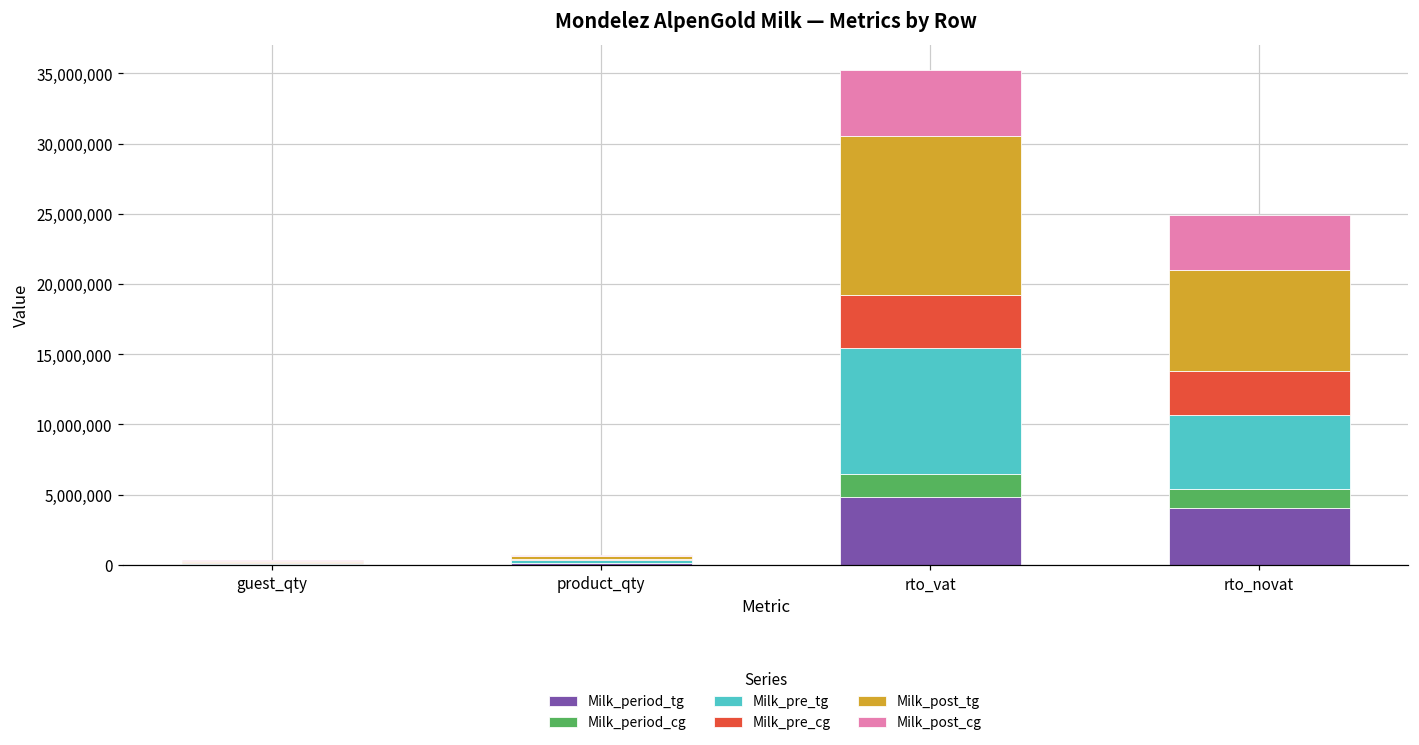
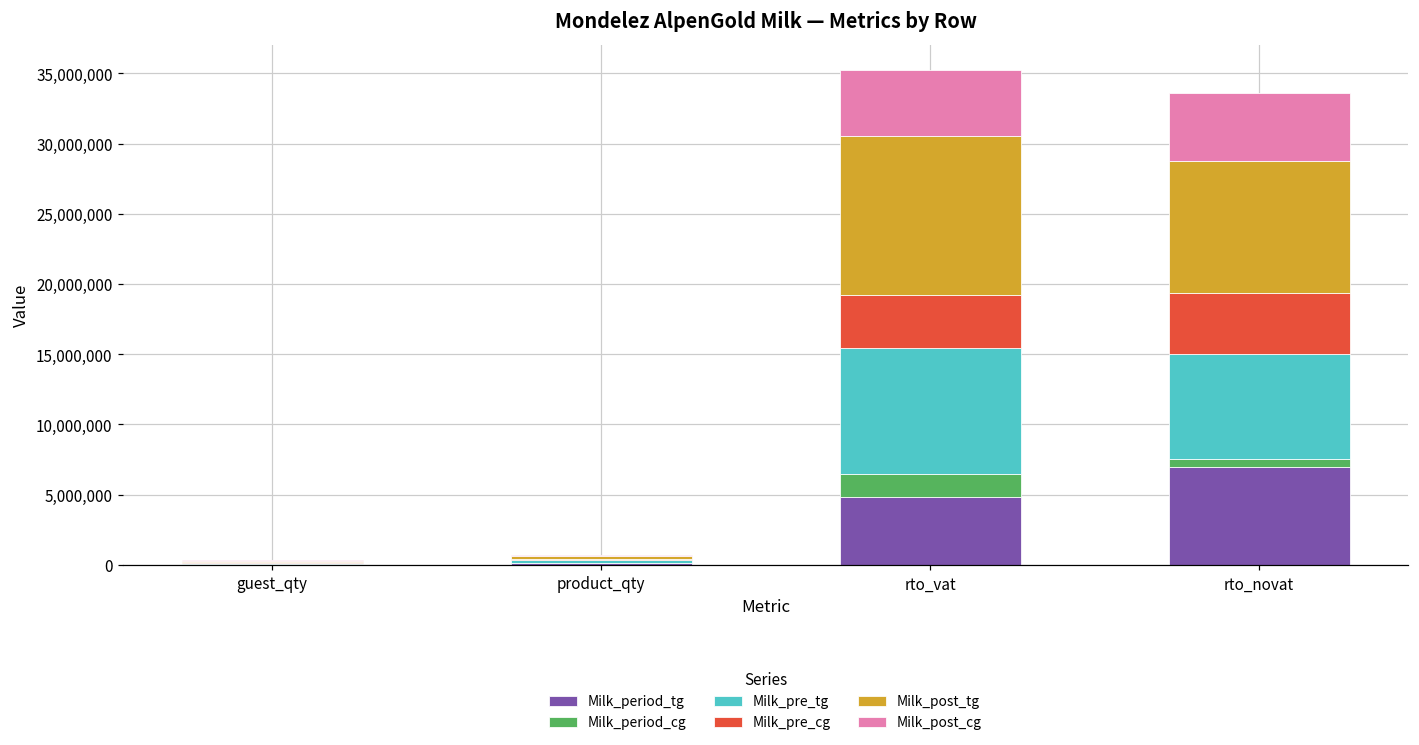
  {
    "Milk_period_tg": {
      "rto_vat": "4,800,000",
-     "rto_novat": "4,000,000"
+     "rto_novat": "7,000,000"
    },
    "Milk_period_cg": {
      "rto_vat": "1,600,000",
-     "rto_novat": "1,300,000"
+     "rto_novat": "500,000"
    },
    "Milk_pre_tg": {
      "rto_vat": "9,000,000",
-     "rto_novat": "5,300,000"
+     "rto_novat": "7,500,000"
    },
    "Milk_pre_cg": {
      "rto_vat": "3,800,000",
-     "rto_novat": "3,200,000"
+     "rto_novat": "4,300,000"
    },
    "Milk_post_tg": {
      "product_qty": "200,000",
      "rto_vat": "11,300,000",
-     "rto_novat": "7,200,000"
+     "rto_novat": "9,500,000"
    },
    "Milk_post_cg": {
      "rto_vat": "4,700,000",
-     "rto_novat": "3,900,000"
+     "rto_novat": "4,800,000"
    }
  }
